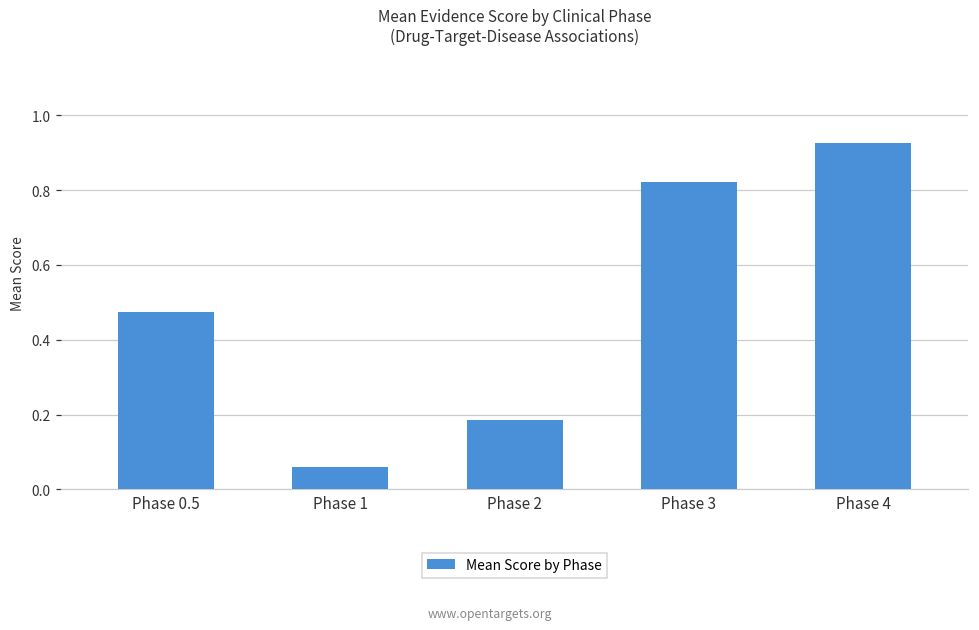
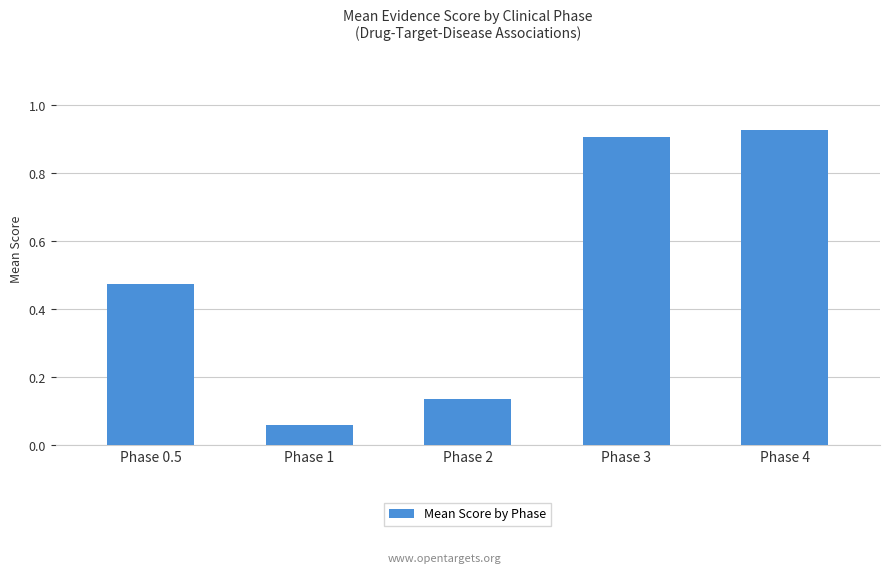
  {
    "Phase 0.5": 0.48,
    "Phase 1": 0.06,
-   "Phase 2": 0.19,
-   "Phase 3": 0.82,
+   "Phase 2": 0.14,
+   "Phase 3": 0.91,
    "Phase 4": 0.93
  }
